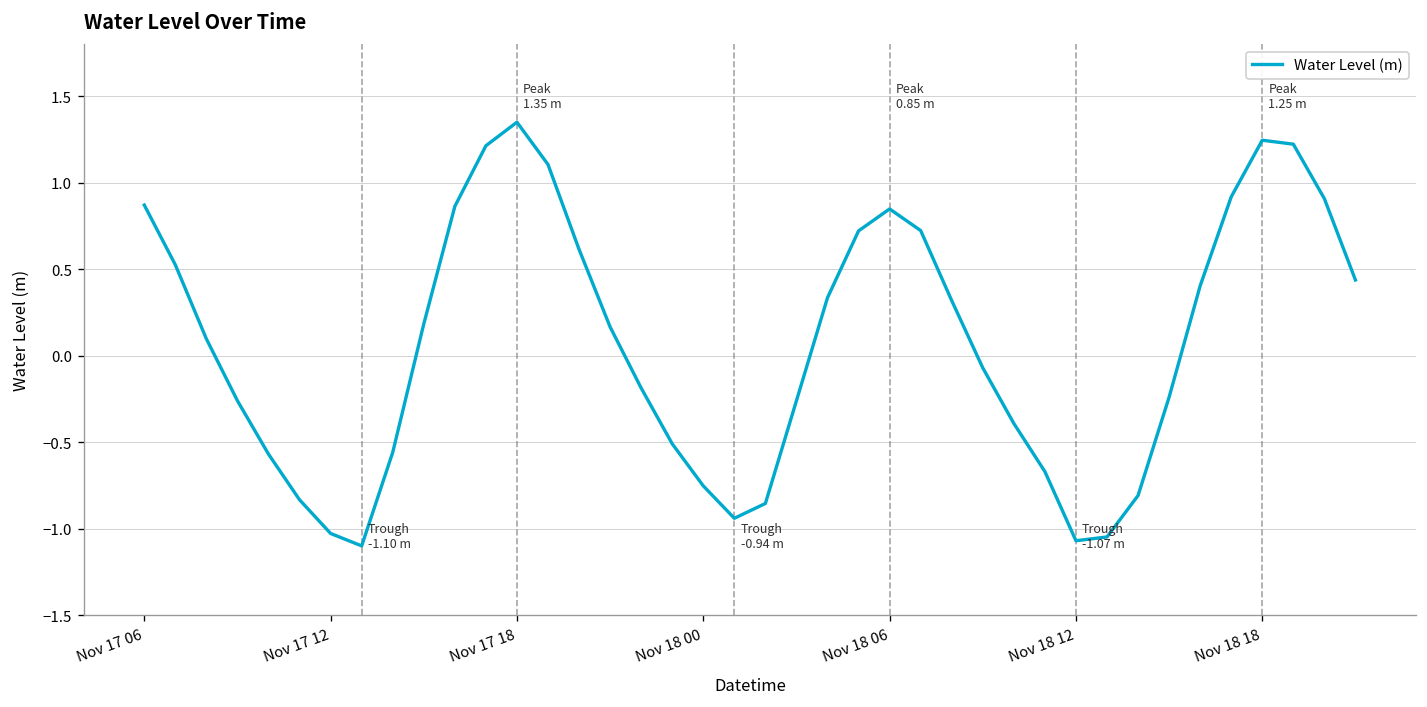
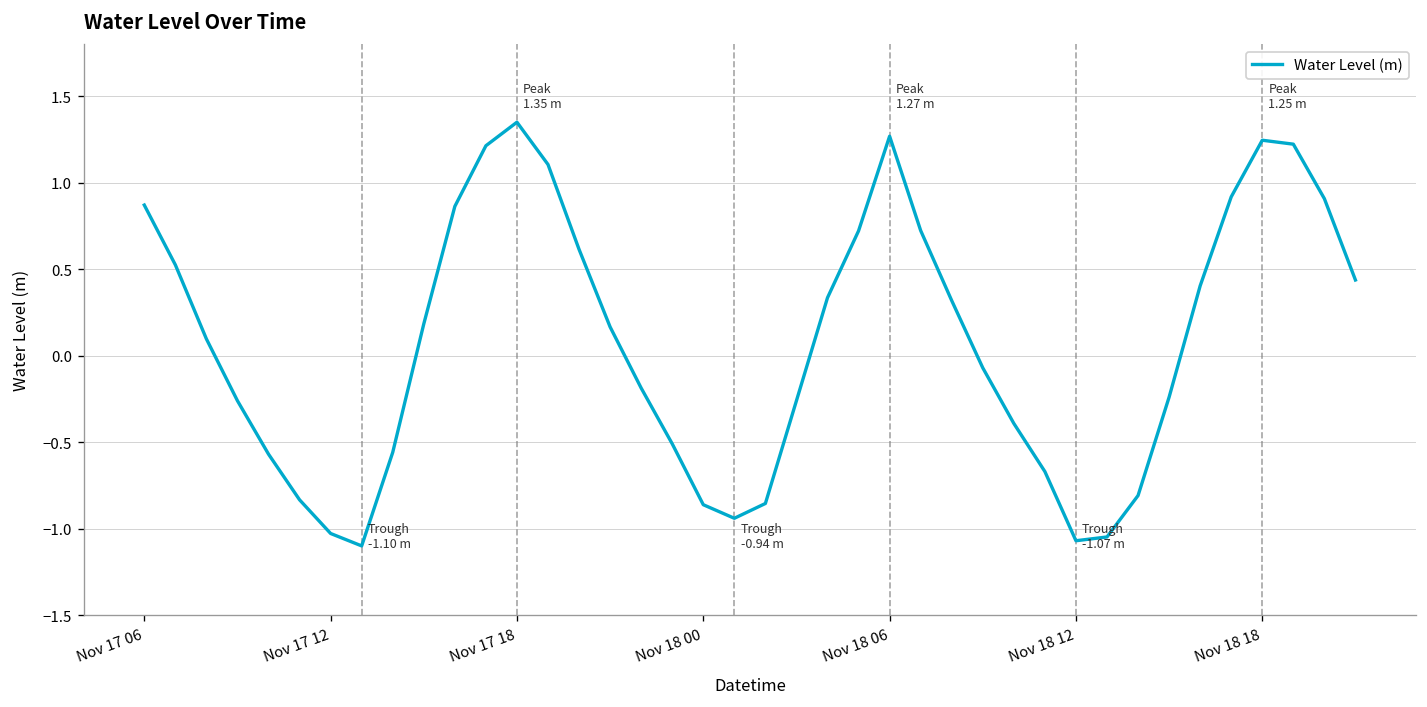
  {
    "Nov 17 18": 1.35,
-   "Nov 18 00": -0.75,
-   "Nov 18 06": 0.85
+   "Nov 18 00": -0.86,
+   "Nov 18 06": 1.27
  }
